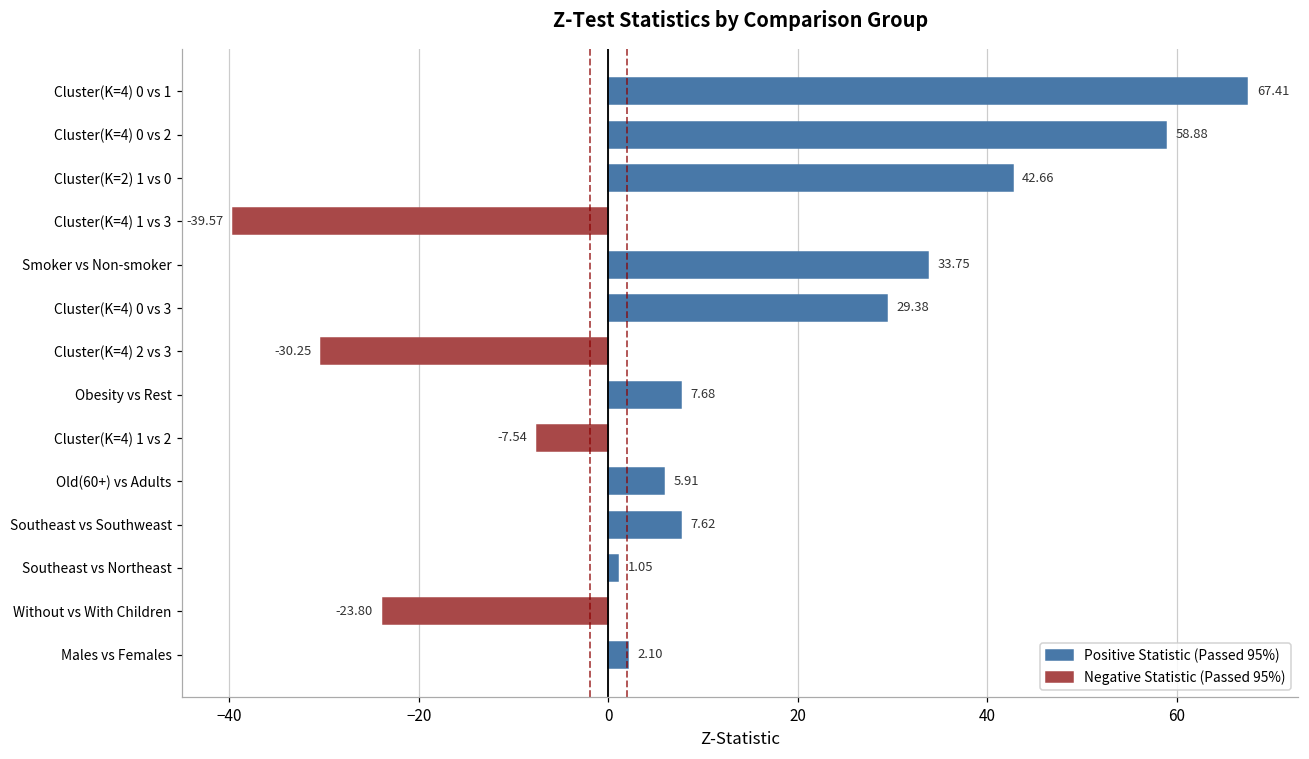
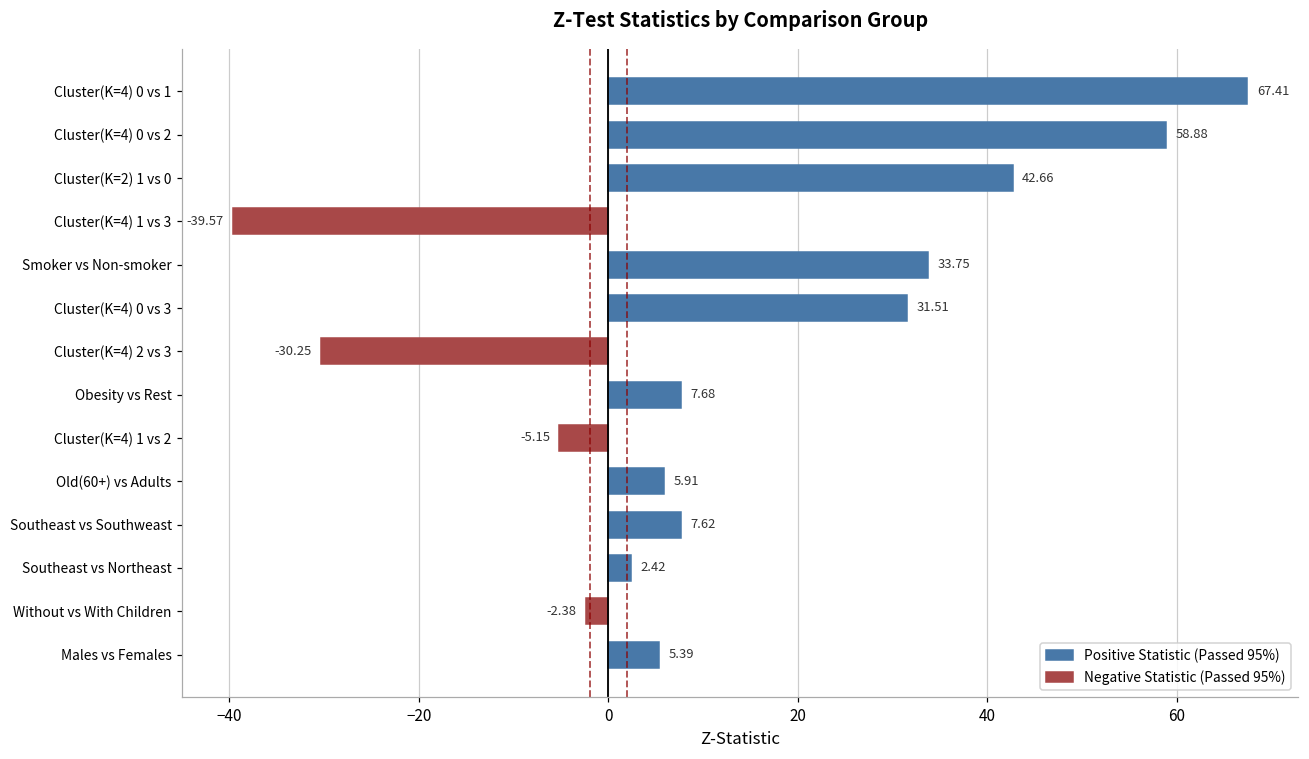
  {
    "Cluster(K=4) 0 vs 1": 67.41,
    "Cluster(K=4) 0 vs 2": 58.88,
    "Cluster(K=2) 1 vs 0": 42.66,
    "Cluster(K=4) 1 vs 3": -39.57,
    "Smoker vs Non-smoker": 33.75,
-   "Cluster(K=4) 0 vs 3": 29.38,
+   "Cluster(K=4) 0 vs 3": 31.51,
    "Cluster(K=4) 2 vs 3": -30.25,
    "Obesity vs Rest": 7.68,
-   "Cluster(K=4) 1 vs 2": -7.54,
+   "Cluster(K=4) 1 vs 2": -5.15,
    "Old(60+) vs Adults": 5.91,
    "Southeast vs Southweast": 7.62,
-   "Southeast vs Northeast": 1.05,
-   "Without vs With Children": -23.80,
-   "Males vs Females": 2.10
+   "Southeast vs Northeast": 2.42,
+   "Without vs With Children": -2.38,
+   "Males vs Females": 5.39
  }
